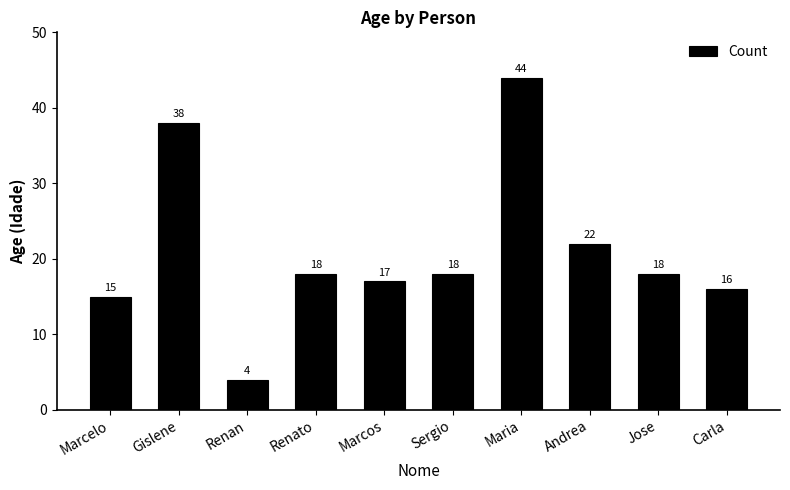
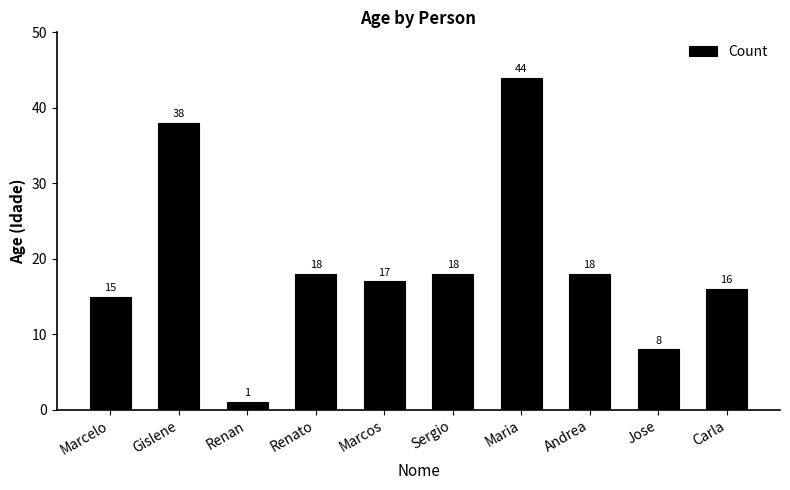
  {
    "Marcelo": 15,
    "Gislene": 38,
-   "Renan": 4,
+   "Renan": 1,
    "Renato": 18,
    "Marcos": 17,
    "Sergio": 18,
    "Maria": 44,
-   "Andrea": 22,
-   "Jose": 18,
+   "Andrea": 18,
+   "Jose": 8,
    "Carla": 16
  }
